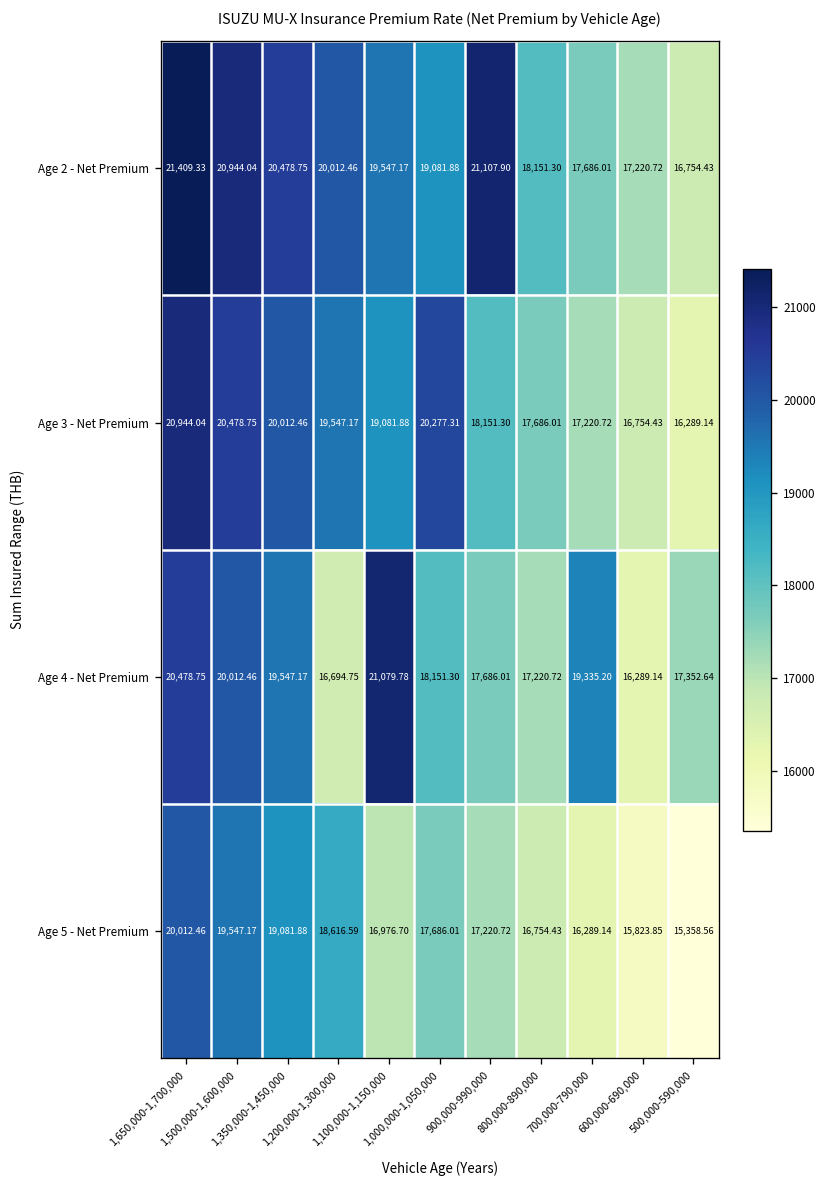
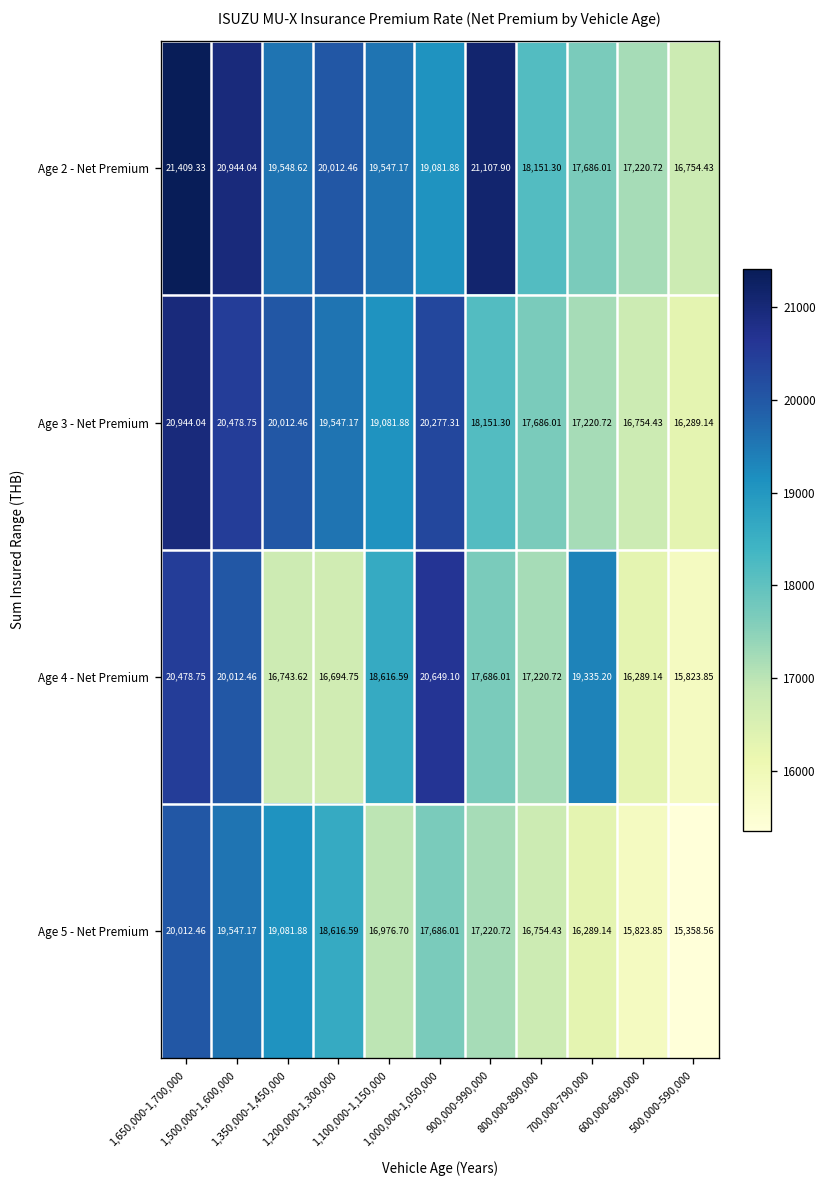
  {
    "Age 2 - Net Premium": {
      "1,650,000-1,700,000": "21,409.33",
      "1,500,000-1,600,000": "20,944.04",
-     "1,350,000-1,450,000": "20,478.75",
+     "1,350,000-1,450,000": "19,548.62",
      "1,200,000-1,300,000": "20,012.46",
      "1,100,000-1,150,000": "19,547.17",
      "1,000,000-1,050,000": "19,081.88",
      "900,000-990,000": "21,107.90",
      "800,000-890,000": "18,151.30",
      "700,000-790,000": "17,686.01",
      "600,000-690,000": "17,220.72",
      "500,000-590,000": "16,754.43"
    },
    "Age 3 - Net Premium": {
      "1,650,000-1,700,000": "20,944.04",
      "1,500,000-1,600,000": "20,478.75",
      "1,350,000-1,450,000": "20,012.46",
      "1,200,000-1,300,000": "19,547.17",
      "1,100,000-1,150,000": "19,081.88",
      "1,000,000-1,050,000": "20,277.31",
      "900,000-990,000": "18,151.30",
      "800,000-890,000": "17,686.01",
      "700,000-790,000": "17,220.72",
      "600,000-690,000": "16,754.43",
      "500,000-590,000": "16,289.14"
    },
    "Age 4 - Net Premium": {
      "1,650,000-1,700,000": "20,478.75",
      "1,500,000-1,600,000": "20,012.46",
-     "1,350,000-1,450,000": "19,547.17",
+     "1,350,000-1,450,000": "16,743.62",
      "1,200,000-1,300,000": "16,694.75",
-     "1,100,000-1,150,000": "21,079.78",
-     "1,000,000-1,050,000": "18,151.30",
+     "1,100,000-1,150,000": "18,616.59",
+     "1,000,000-1,050,000": "20,649.10",
      "900,000-990,000": "17,686.01",
      "800,000-890,000": "17,220.72",
      "700,000-790,000": "19,335.20",
      "600,000-690,000": "16,289.14",
-     "500,000-590,000": "17,352.64"
+     "500,000-590,000": "15,823.85"
    },
    "Age 5 - Net Premium": {
      "1,650,000-1,700,000": "20,012.46",
      "1,500,000-1,600,000": "19,547.17",
      "1,350,000-1,450,000": "19,081.88",
      "1,200,000-1,300,000": "18,616.59",
      "1,100,000-1,150,000": "16,976.70",
      "1,000,000-1,050,000": "17,686.01",
      "900,000-990,000": "17,220.72",
      "800,000-890,000": "16,754.43",
      "700,000-790,000": "16,289.14",
      "600,000-690,000": "15,823.85",
      "500,000-590,000": "15,358.56"
    }
  }
